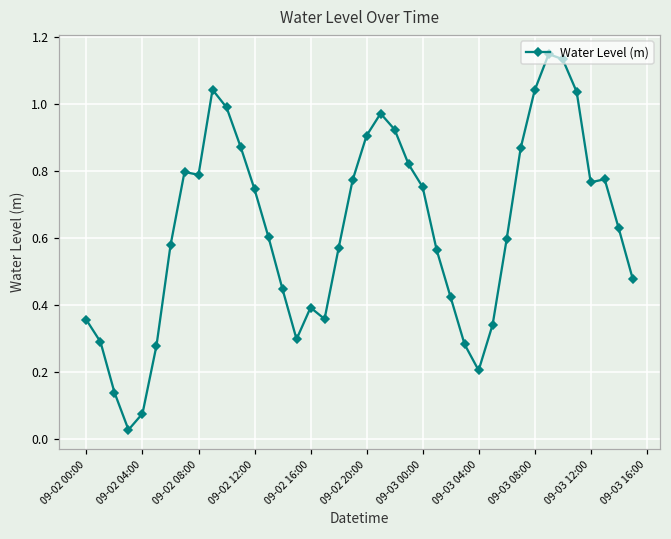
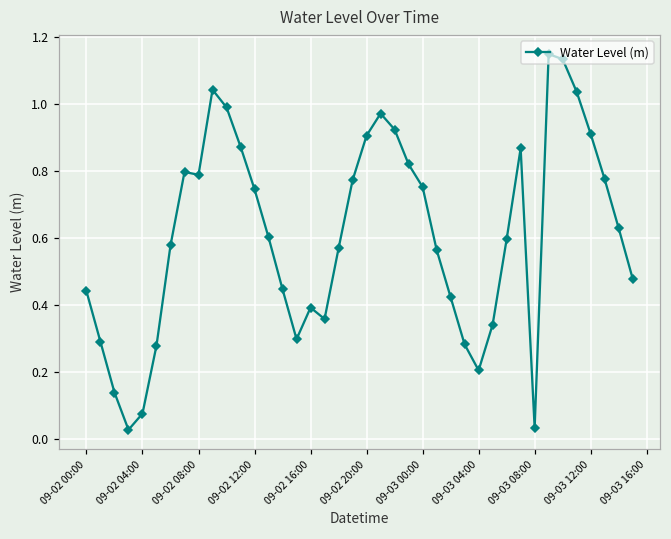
  {
-   "09-02 00:00": 0.35,
+   "09-02 00:00": 0.44,
    "09-02 04:00": 0.08,
    "09-02 08:00": 0.79,
    "09-02 12:00": 0.74,
    "09-02 16:00": 0.39,
    "09-02 20:00": 0.91,
    "09-03 00:00": 0.75,
    "09-03 04:00": 0.20,
-   "09-03 08:00": 1.04,
-   "09-03 12:00": 0.77
+   "09-03 08:00": 0.03,
+   "09-03 12:00": 0.91
  }
